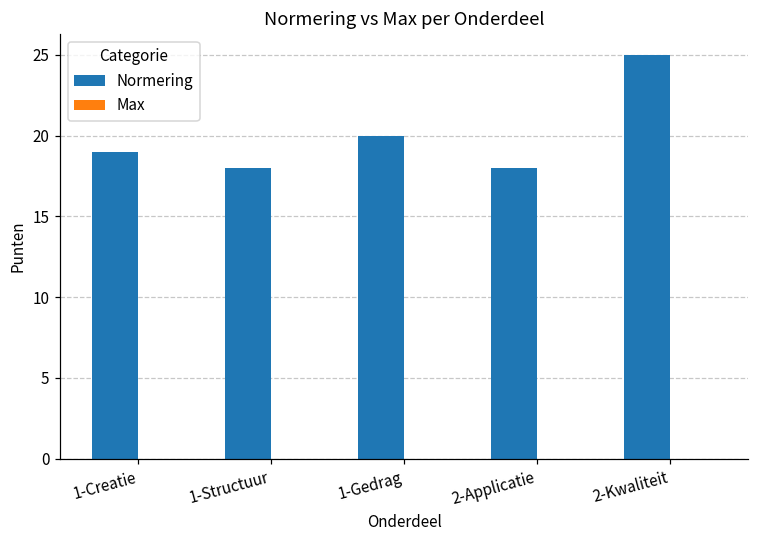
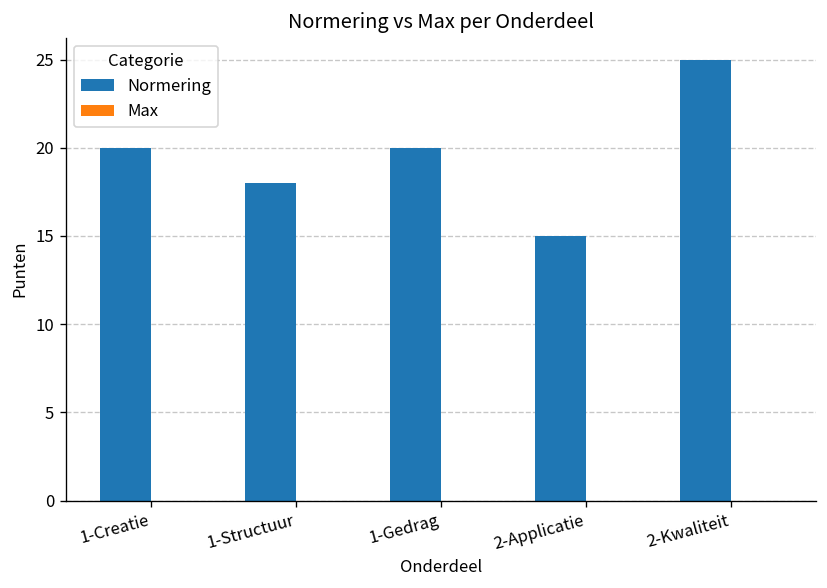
  {
    "Normering": {
-     "1-Creatie": 19,
+     "1-Creatie": 20,
      "1-Structuur": 18,
      "1-Gedrag": 20,
-     "2-Applicatie": 18,
+     "2-Applicatie": 15,
      "2-Kwaliteit": 25
    },
    "Max": {
      "1-Creatie": 0,
      "1-Structuur": 0,
      "1-Gedrag": 0,
      "2-Applicatie": 0,
      "2-Kwaliteit": 0
    }
  }
